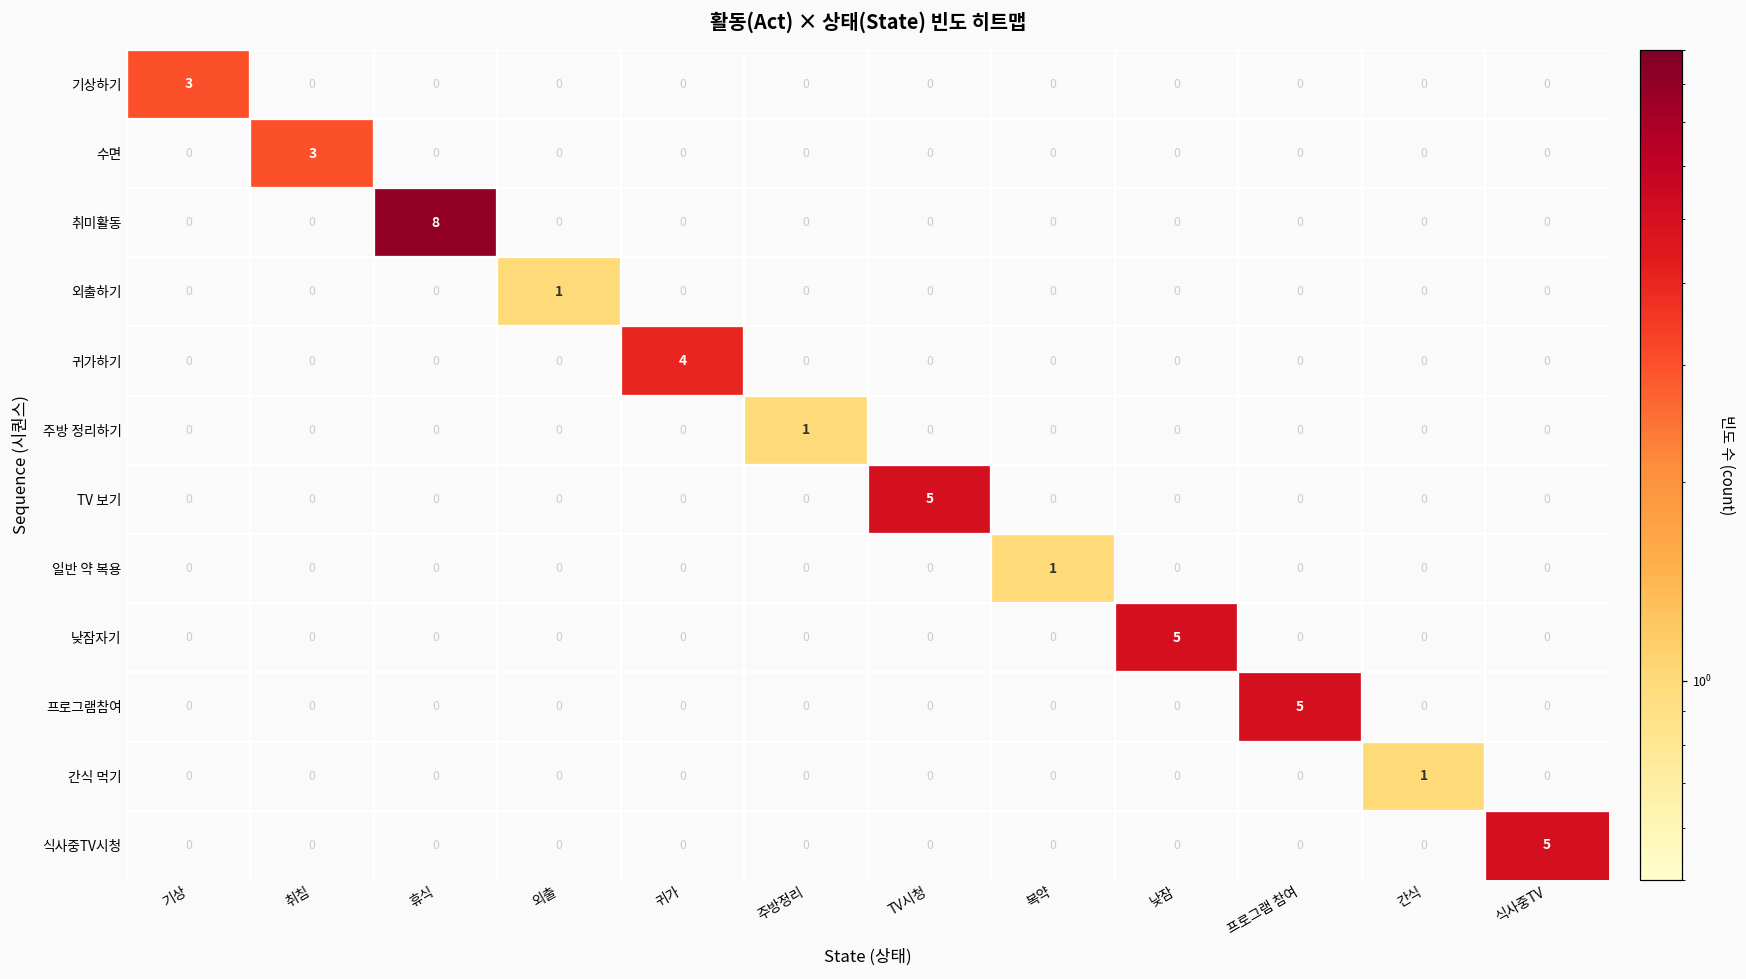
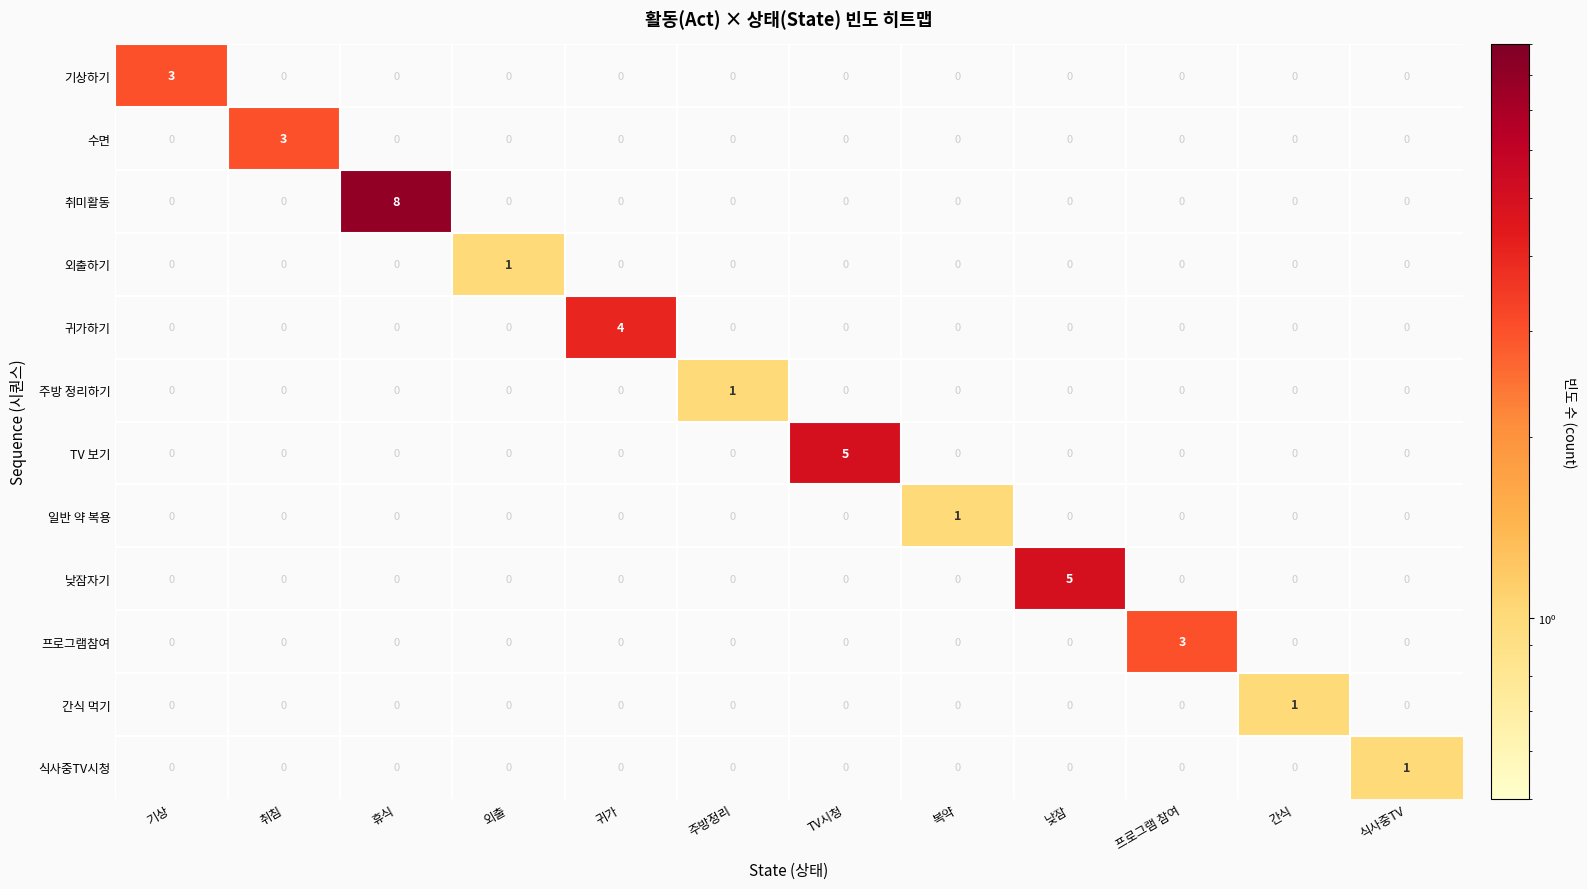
  {
    "기상하기": {
      "기상": 3
    },
    "수면": {
      "취침": 3
    },
    "취미활동": {
      "휴식": 8
    },
    "외출하기": {
      "외출": 1
    },
    "귀가하기": {
      "귀가": 4
    },
    "주방 정리하기": {
      "주방정리": 1
    },
    "TV 보기": {
      "TV시청": 5
    },
    "일반 약 복용": {
      "복약": 1
    },
    "낮잠자기": {
      "낮잠": 5
    },
    "프로그램참여": {
-     "프로그램 참여": 5
+     "프로그램 참여": 3
    },
    "간식 먹기": {
      "간식": 1
    },
    "식사중TV시청": {
-     "식사중TV": 5
+     "식사중TV": 1
    }
  }
